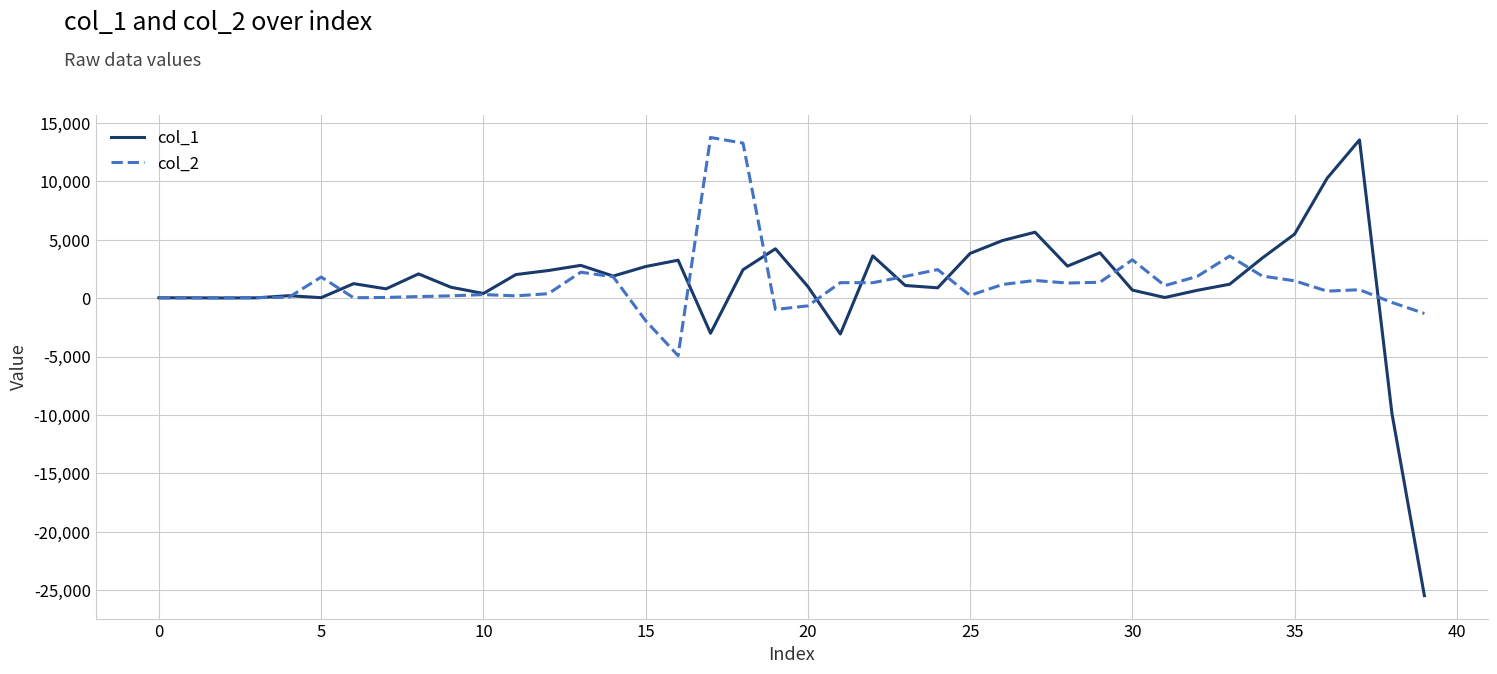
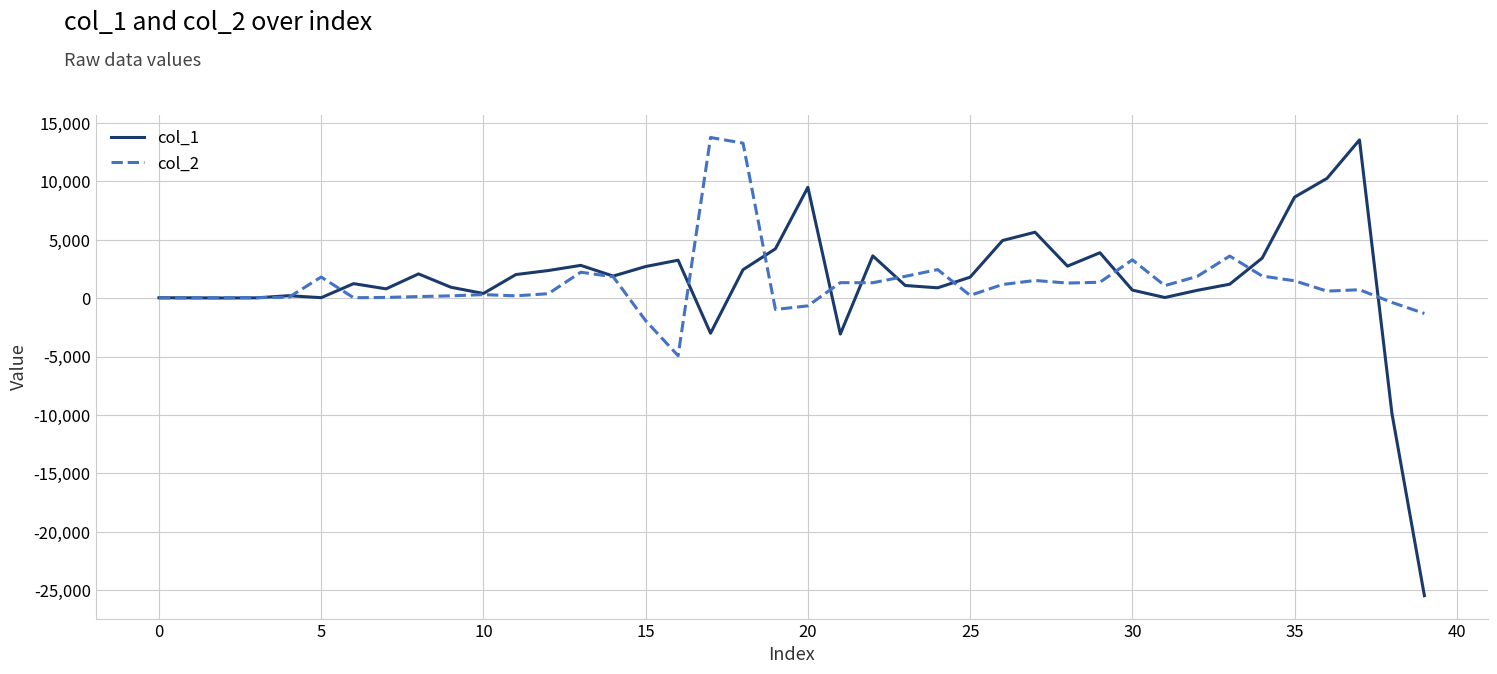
  {
    "col_1": {
      "5": "0",
      "15": "2,700",
-     "20": "1,000",
-     "25": "3,800",
+     "20": "9,500",
+     "25": "1,800",
      "30": "700",
-     "35": "5,500"
+     "35": "8,600"
    },
    "col_2": {
      "5": "1,800",
      "15": "-1,900",
      "20": "-700",
      "25": "200",
      "30": "3,300",
      "35": "1,500"
    }
  }
